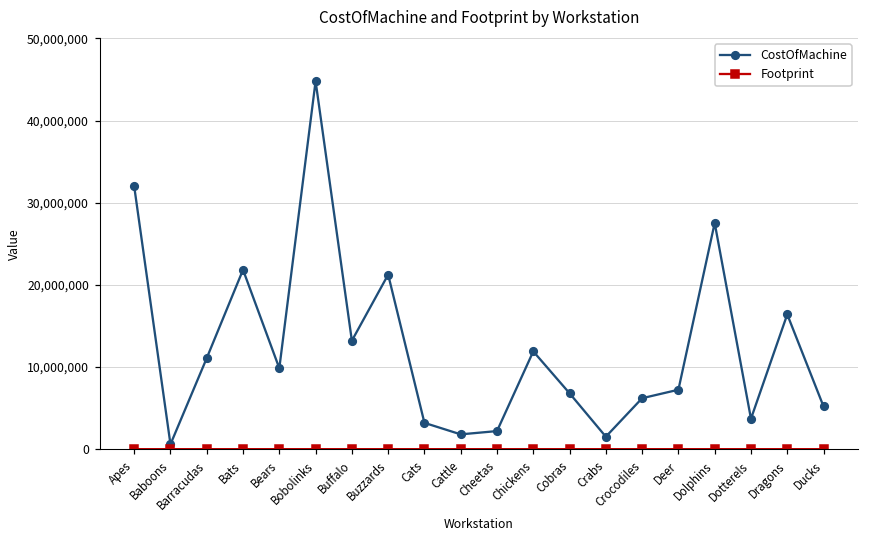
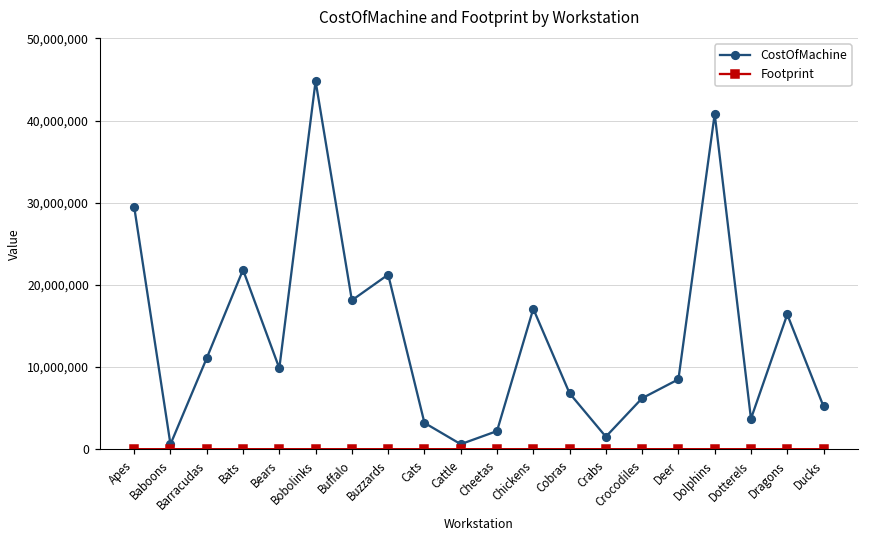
  {
    "CostOfMachine": {
-     "Apes": "32,000,000",
+     "Apes": "29,000,000",
      "Baboons": "1,000,000",
      "Barracudas": "11,000,000",
      "Bats": "22,000,000",
      "Bears": "10,000,000",
      "Bobolinks": "45,000,000",
-     "Buffalo": "13,000,000",
+     "Buffalo": "18,000,000",
      "Buzzards": "21,000,000",
      "Cats": "3,000,000",
-     "Cattle": "2,000,000",
+     "Cattle": "1,000,000",
      "Cheetas": "2,000,000",
-     "Chickens": "12,000,000",
+     "Chickens": "17,000,000",
      "Cobras": "7,000,000",
      "Crabs": "2,000,000",
      "Crocodiles": "6,000,000",
-     "Deer": "7,000,000",
-     "Dolphins": "28,000,000",
+     "Deer": "9,000,000",
+     "Dolphins": "41,000,000",
      "Dotterels": "4,000,000",
      "Dragons": "16,000,000",
      "Ducks": "5,000,000"
    },
    "Footprint": {
      "Apes": "0",
      "Baboons": "0",
      "Barracudas": "0",
      "Bats": "0",
      "Bears": "0",
      "Bobolinks": "0",
      "Buffalo": "0",
      "Buzzards": "0",
      "Cats": "0",
      "Cattle": "0",
      "Cheetas": "0",
      "Chickens": "0",
      "Cobras": "0",
      "Crabs": "0",
      "Crocodiles": "0",
      "Deer": "0",
      "Dolphins": "0",
      "Dotterels": "0",
      "Dragons": "0",
      "Ducks": "0"
    }
  }
